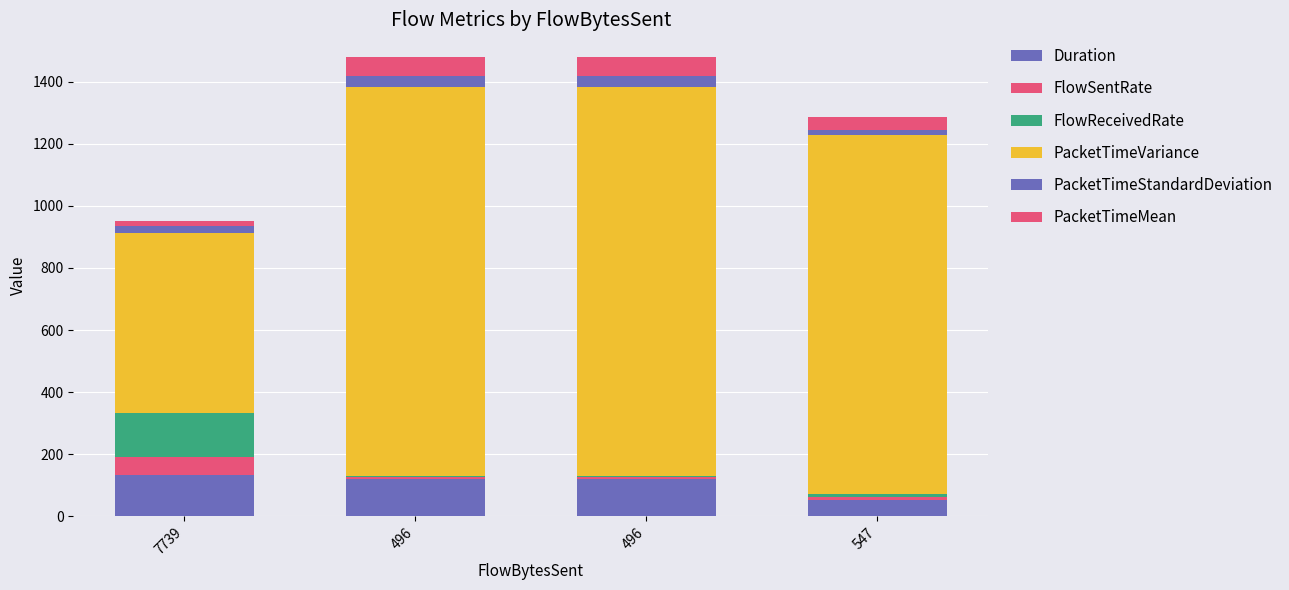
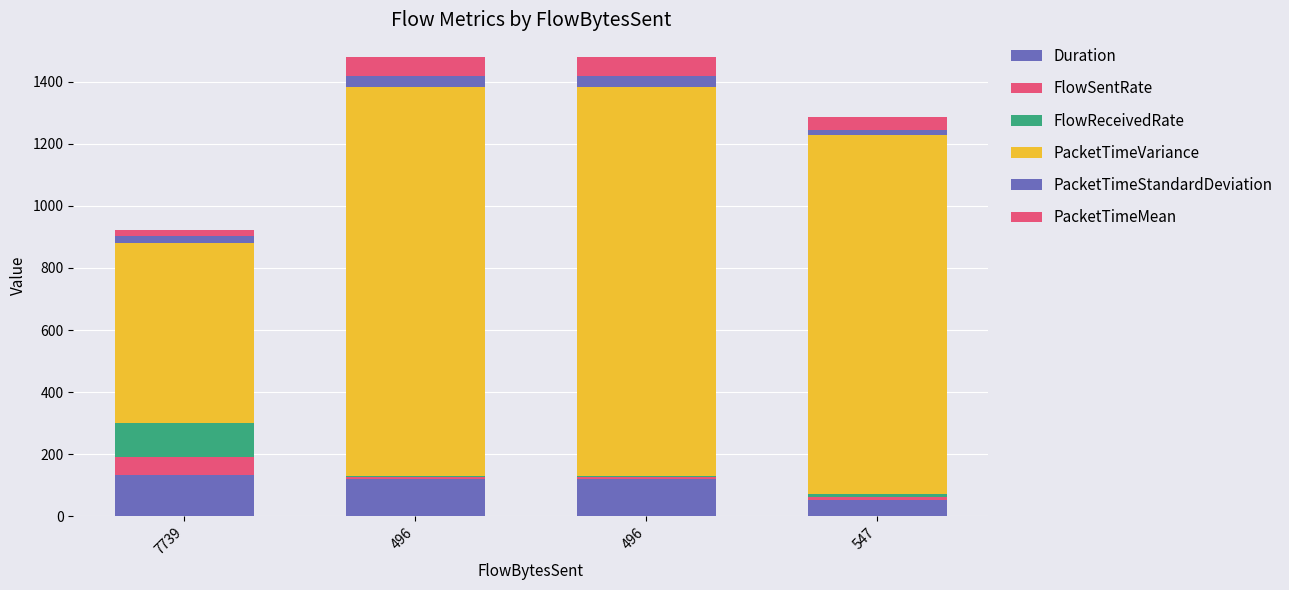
  {
    "FlowReceivedRate": {
-     "7739": 140
+     "7739": 110
    },
    "PacketTimeVariance": {
      "7739": 580,
      "547": 1160
    }
  }
